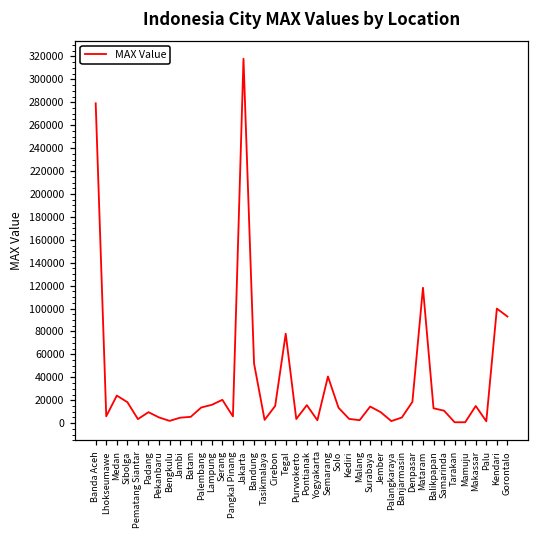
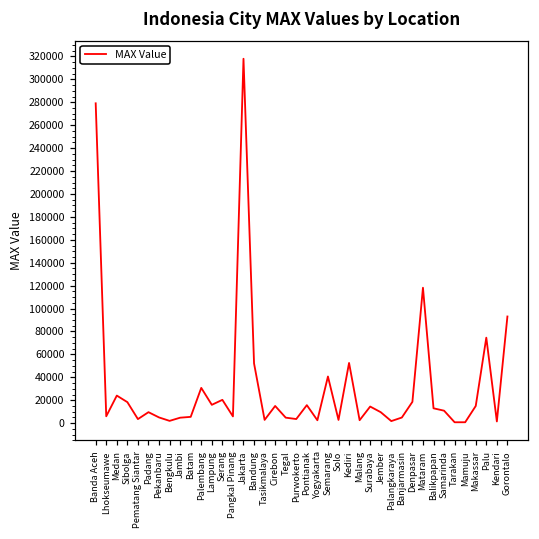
  {
    "Banda Aceh": 279000,
    "Lhokseumawe": 6000,
    "Medan": 24000,
    "Sibolga": 18000,
    "Pematang Siantar": 4000,
    "Padang": 10000,
    "Pekanbaru": 5000,
    "Bengkulu": 2000,
    "Jambi": 5000,
    "Batam": 6000,
-   "Palembang": 14000,
+   "Palembang": 31000,
    "Lampung": 16000,
    "Serang": 20000,
    "Pangkal Pinang": 6000,
    "Jakarta": 318000,
    "Bandung": 52000,
    "Tasikmalaya": 3000,
    "Cirebon": 15000,
-   "Tegal": 78000,
+   "Tegal": 5000,
    "Purwokerto": 4000,
    "Pontianak": 16000,
    "Yogyakarta": 3000,
    "Semarang": 41000,
-   "Solo": 14000,
-   "Kediri": 4000,
+   "Solo": 3000,
+   "Kediri": 53000,
    "Malang": 3000,
    "Surabaya": 15000,
    "Jember": 10000,
    "Palangkaraya": 2000,
    "Banjarmasin": 5000,
    "Denpasar": 19000,
    "Mataram": 118000,
    "Balikpapan": 13000,
    "Samarinda": 11000,
    "Tarakan": 1000,
    "Mamuju": 1000,
    "Makassar": 15000,
-   "Palu": 2000,
-   "Kendari": 100000,
+   "Palu": 75000,
+   "Kendari": 1000,
    "Gorontalo": 93000
  }
